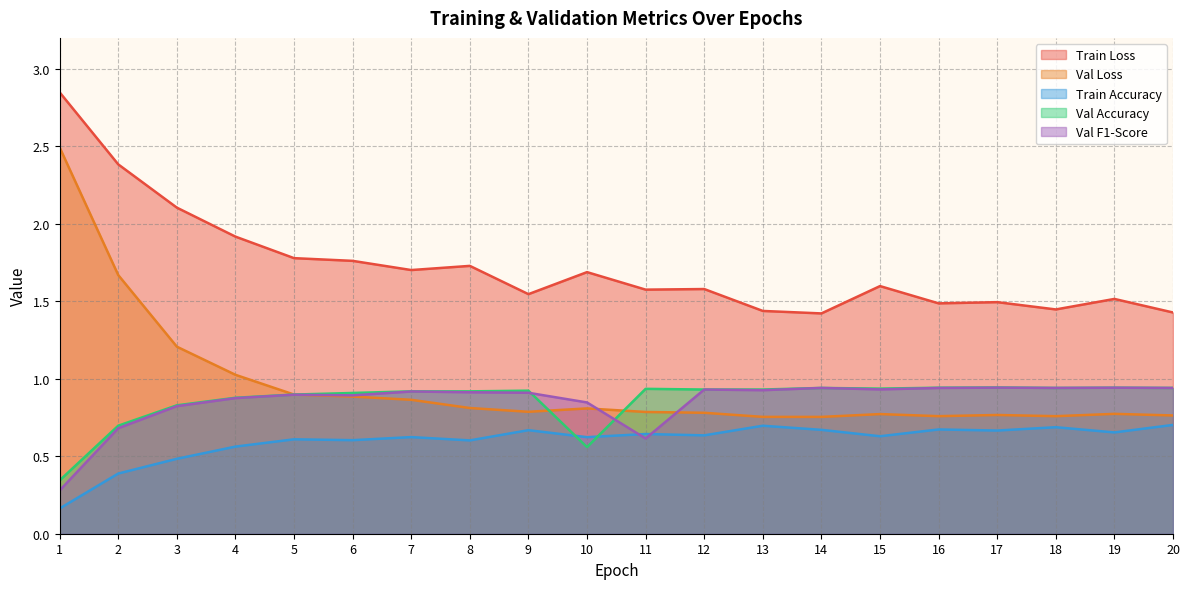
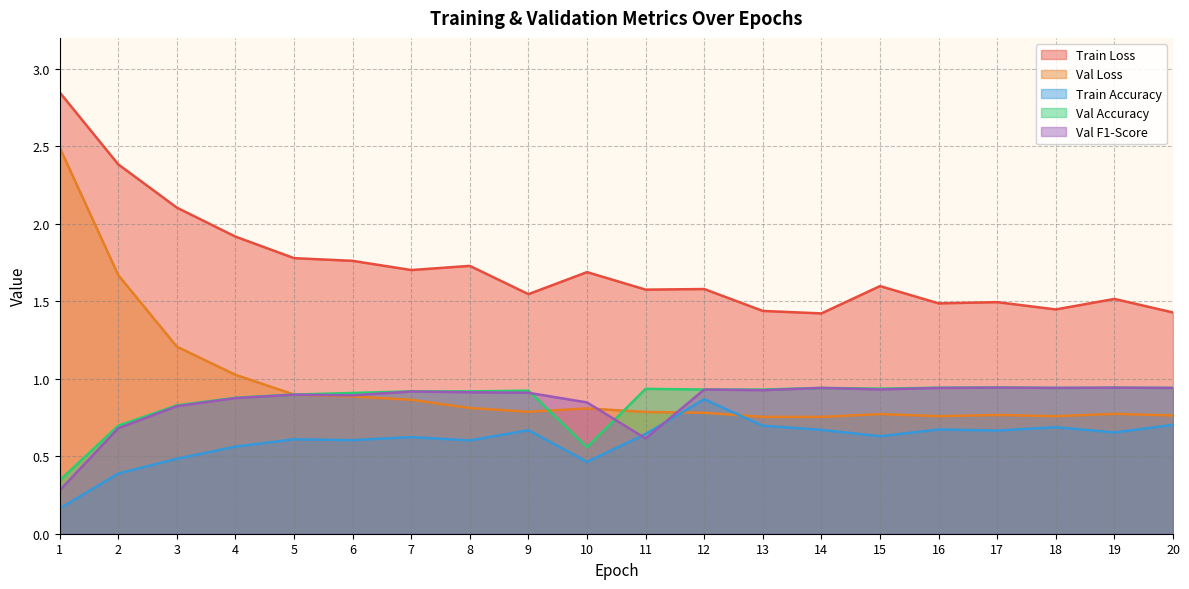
  {
    "Train Accuracy": {
      "1": 0.16,
      "2": 0.39,
      "3": 0.48,
      "4": 0.56,
      "5": 0.61,
      "6": 0.60,
      "7": 0.62,
      "8": 0.60,
      "9": 0.67,
-     "10": 0.62,
+     "10": 0.46,
      "11": 0.64,
-     "12": 0.63,
+     "12": 0.87,
      "13": 0.70,
      "14": 0.67,
      "15": 0.63,
      "16": 0.67,
      "17": 0.67,
      "18": 0.69,
      "19": 0.65,
      "20": 0.70
    },
    "Val Accuracy": {
      "1": 0.34,
      "10": 0.56,
      "11": 0.94
    },
    "Val F1-Score": {
      "1": 0.28,
      "10": 0.85,
      "11": 0.61
    }
  }
